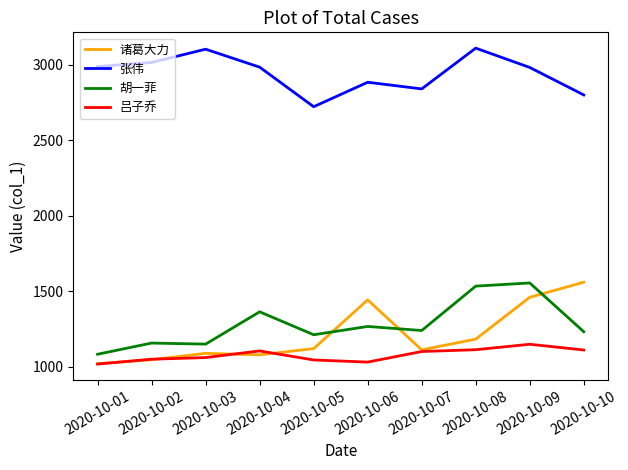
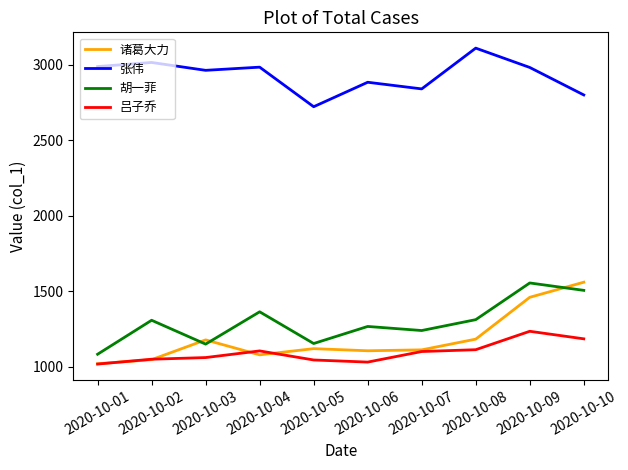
  {
    "诸葛大力": {
-     "2020-10-03": 1090,
+     "2020-10-03": 1180,
      "2020-10-04": 1080,
      "2020-10-05": 1120,
-     "2020-10-06": 1440,
+     "2020-10-06": 1110,
      "2020-10-08": 1180,
      "2020-10-09": 1460,
      "2020-10-10": 1560
    },
    "张伟": {
-     "2020-10-03": 3100,
+     "2020-10-03": 2960,
      "2020-10-04": 2980,
      "2020-10-05": 2720,
      "2020-10-06": 2880,
      "2020-10-07": 2840,
      "2020-10-08": 3110,
      "2020-10-09": 2980,
      "2020-10-10": 2800
    },
    "胡一菲": {
      "2020-10-01": 1080,
-     "2020-10-02": 1160,
+     "2020-10-02": 1310,
      "2020-10-03": 1150,
      "2020-10-04": 1360,
-     "2020-10-05": 1210,
+     "2020-10-05": 1150,
      "2020-10-06": 1270,
      "2020-10-07": 1240,
-     "2020-10-08": 1530,
+     "2020-10-08": 1310,
      "2020-10-09": 1560,
-     "2020-10-10": 1230
+     "2020-10-10": 1510
    },
    "吕子乔": {
      "2020-10-03": 1060,
      "2020-10-04": 1110,
      "2020-10-05": 1050,
      "2020-10-06": 1030,
      "2020-10-08": 1110,
-     "2020-10-09": 1150,
-     "2020-10-10": 1110
+     "2020-10-09": 1240,
+     "2020-10-10": 1190
    }
  }
